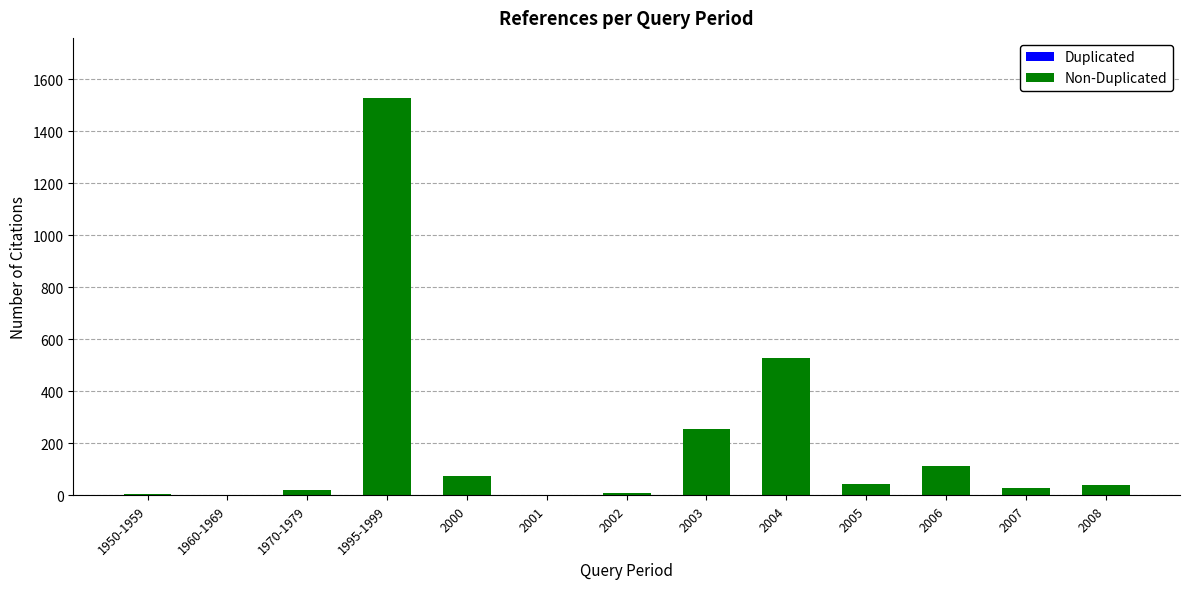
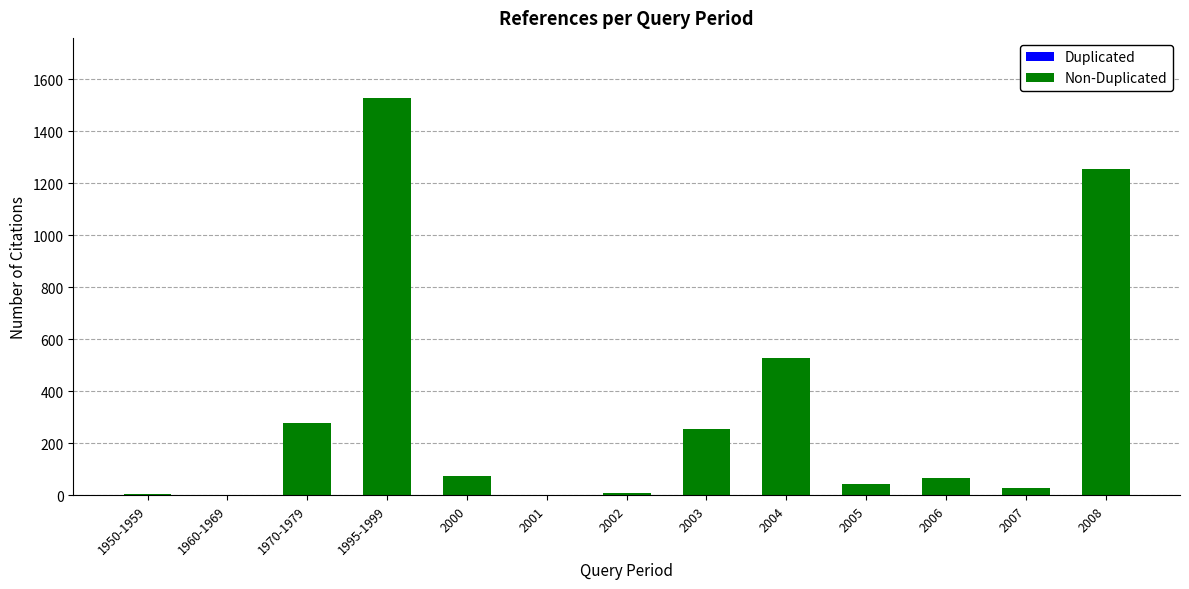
  {
    "Duplicated": {
      "1950-1959": 0,
      "1960-1969": 0,
      "1970-1979": 0,
      "1995-1999": 0,
      "2000": 0,
      "2001": 0,
      "2002": 0,
      "2003": 0,
      "2004": 0,
      "2005": 0,
      "2006": 0,
      "2007": 0,
      "2008": 0
    },
    "Non-Duplicated": {
      "1960-1969": 0,
-     "1970-1979": 20,
+     "1970-1979": 280,
      "1995-1999": 1530,
      "2000": 70,
      "2001": 0,
      "2003": 250,
      "2004": 530,
      "2005": 40,
-     "2006": 110,
+     "2006": 70,
      "2007": 30,
-     "2008": 40
+     "2008": 1250
    }
  }
